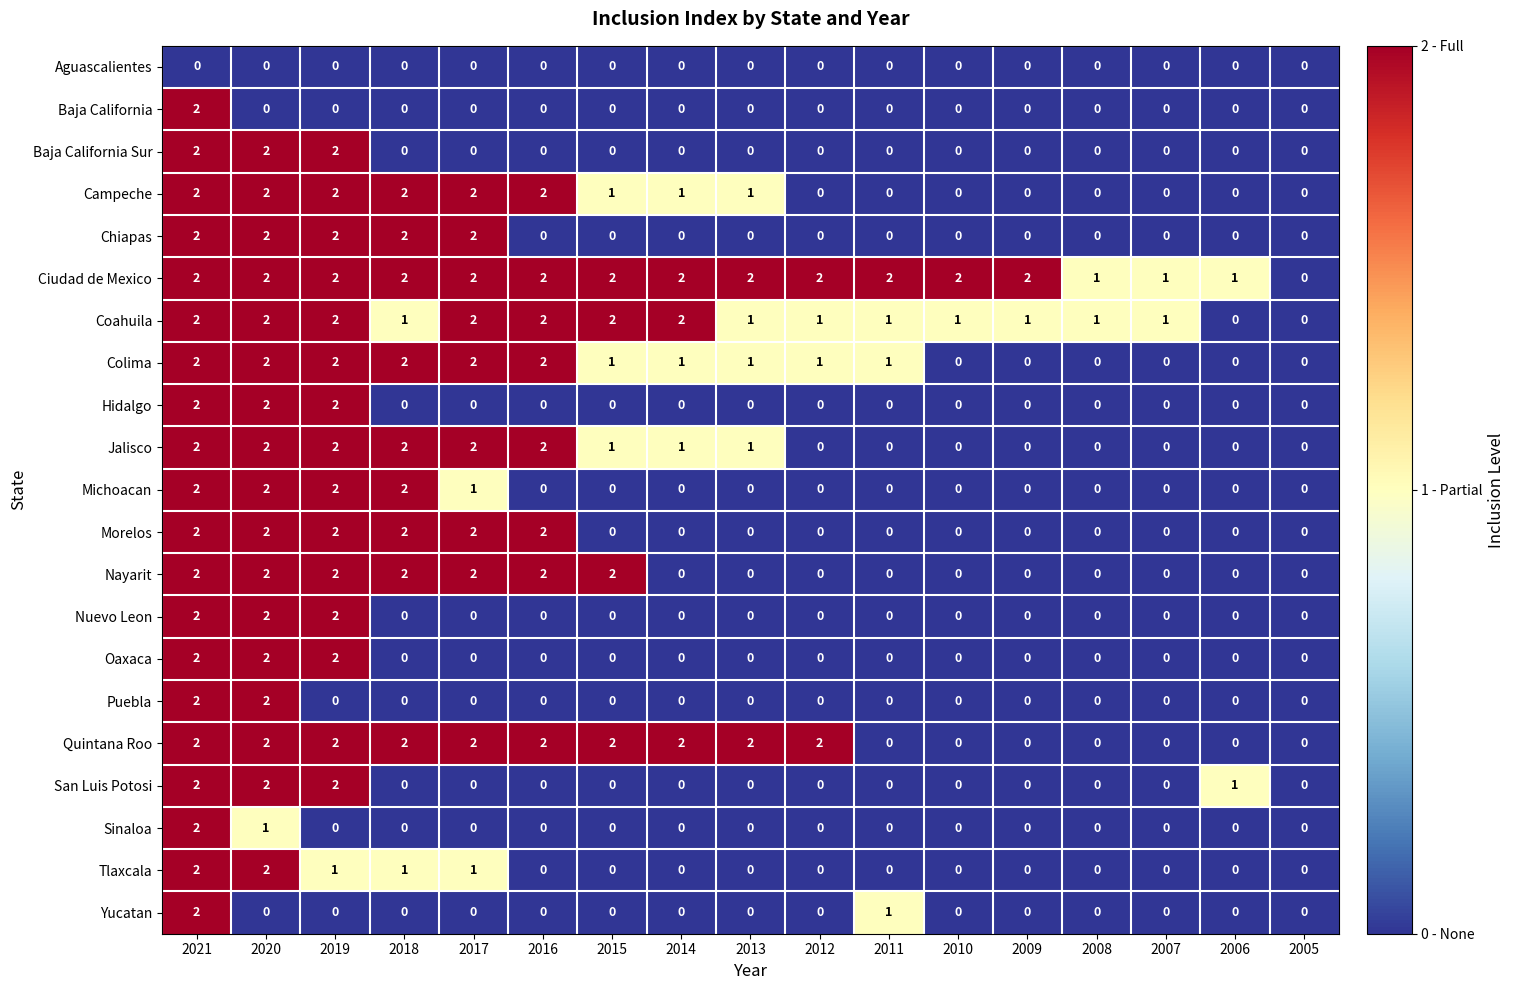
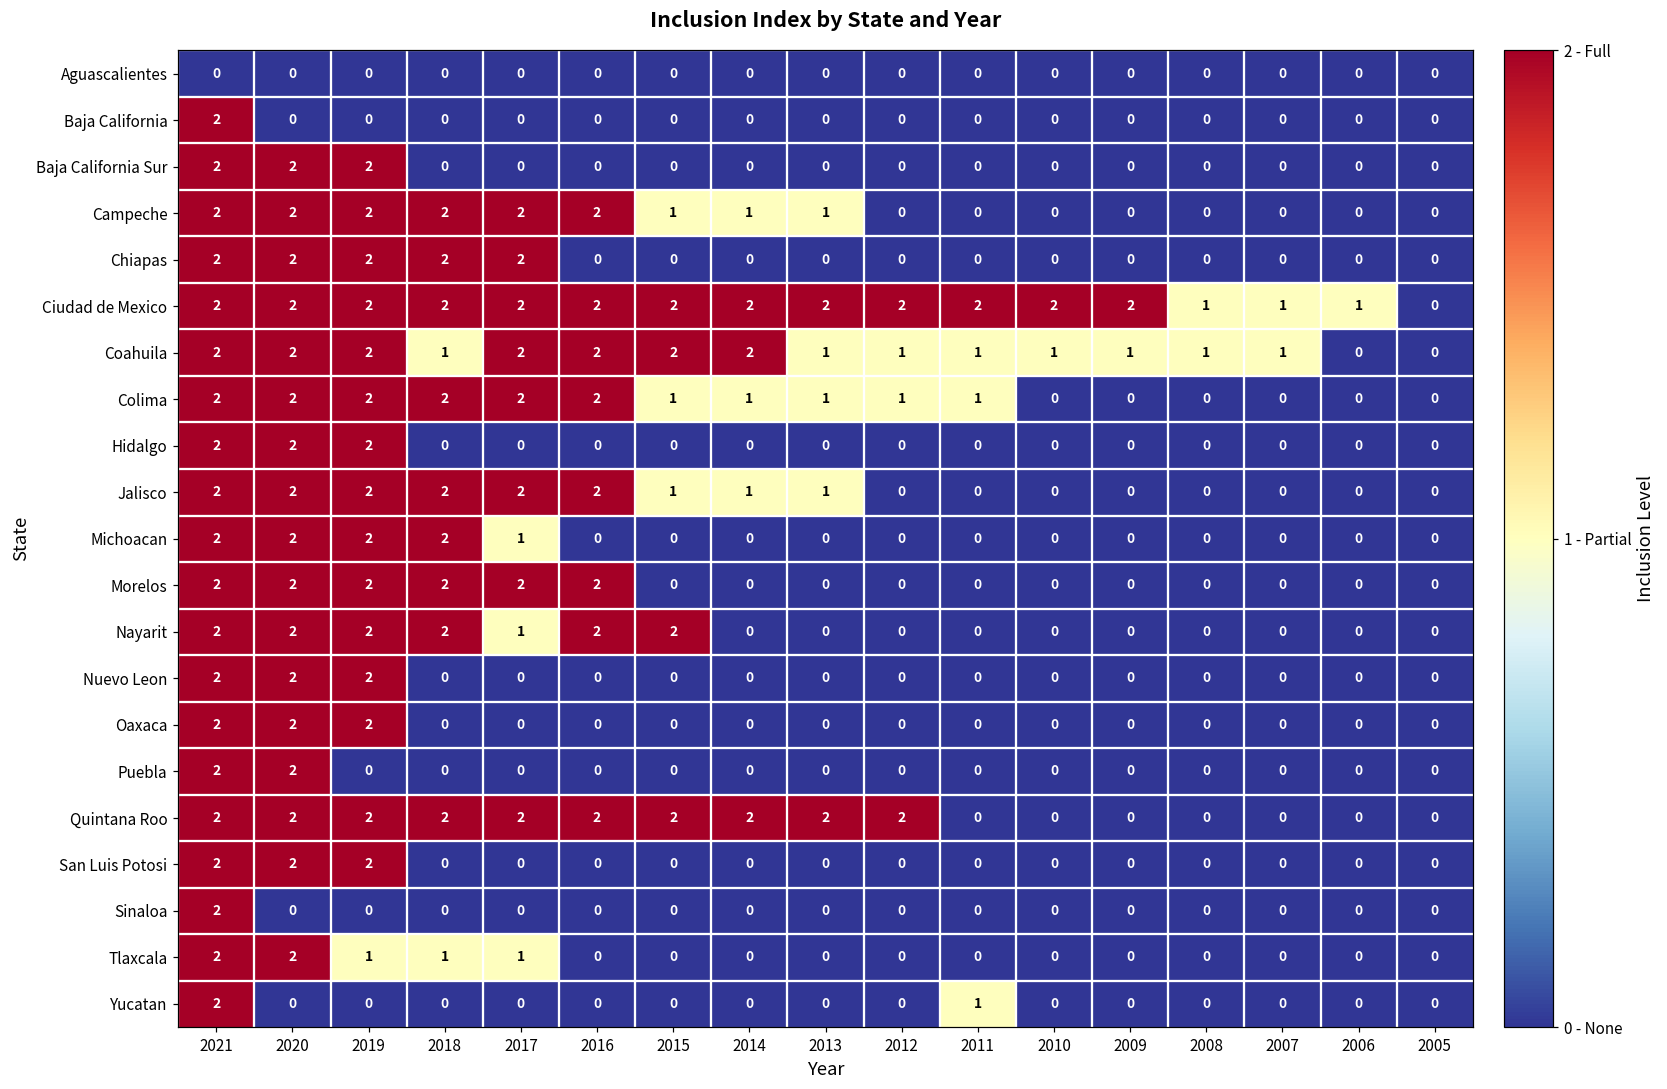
  {
    "Nayarit": {
      "2021": 2,
      "2020": 2,
      "2019": 2,
      "2018": 2,
-     "2017": 2,
+     "2017": 1,
      "2016": 2,
      "2015": 2,
      "2014": 0,
      "2013": 0,
      "2012": 0,
      "2011": 0,
      "2010": 0,
      "2009": 0,
      "2008": 0,
      "2007": 0,
      "2006": 0,
      "2005": 0
    },
    "San Luis Potosi": {
      "2021": 2,
      "2020": 2,
      "2019": 2,
      "2018": 0,
      "2017": 0,
      "2016": 0,
      "2015": 0,
      "2014": 0,
      "2013": 0,
      "2012": 0,
      "2011": 0,
      "2010": 0,
      "2009": 0,
      "2008": 0,
      "2007": 0,
-     "2006": 1,
+     "2006": 0,
      "2005": 0
    },
    "Sinaloa": {
      "2021": 2,
-     "2020": 1,
+     "2020": 0,
      "2019": 0,
      "2018": 0,
      "2017": 0,
      "2016": 0,
      "2015": 0,
      "2014": 0,
      "2013": 0,
      "2012": 0,
      "2011": 0,
      "2010": 0,
      "2009": 0,
      "2008": 0,
      "2007": 0,
      "2006": 0,
      "2005": 0
    }
  }
